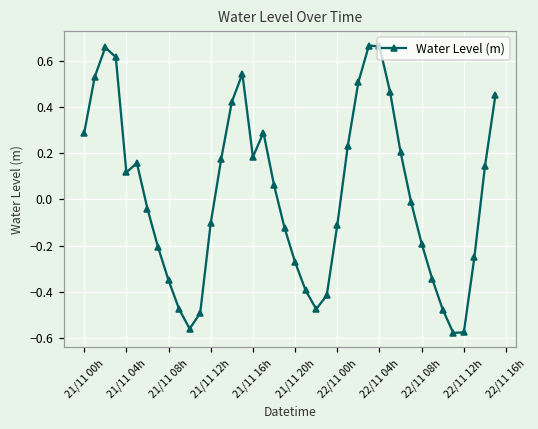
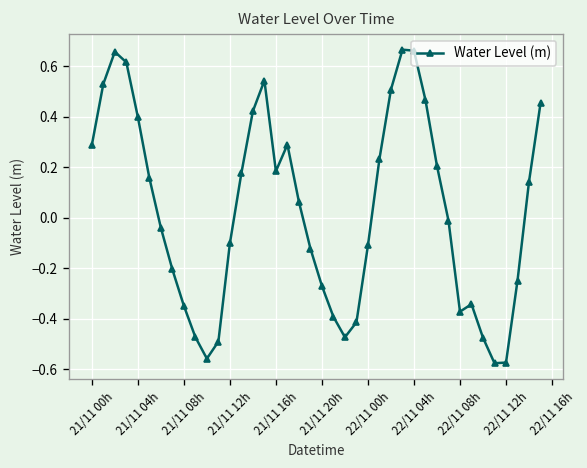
  {
    "21/11 00h": 0.29,
-   "21/11 04h": 0.12,
+   "21/11 04h": 0.40,
    "21/11 08h": -0.35,
    "21/11 12h": -0.10,
    "21/11 16h": 0.18,
    "21/11 20h": -0.27,
    "22/11 00h": -0.11,
-   "22/11 08h": -0.19,
+   "22/11 08h": -0.37,
    "22/11 12h": -0.57
  }
